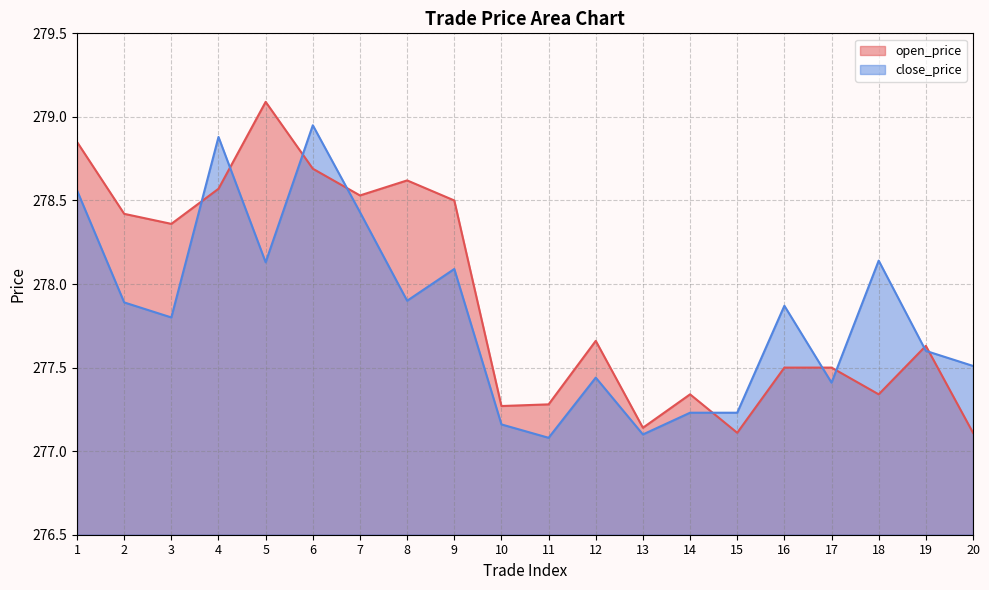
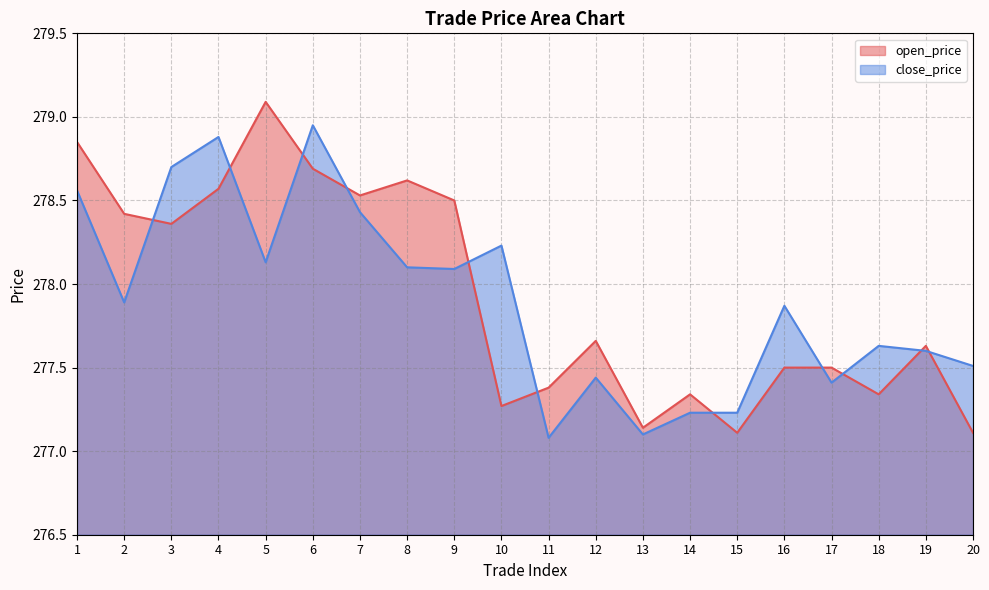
  {
    "open_price": {
      "1": 278.85,
      "2": 278.42,
      "3": 278.36,
      "4": 278.57,
      "5": 279.09,
      "6": 278.69,
      "7": 278.53,
      "8": 278.62,
      "9": 278.50,
      "10": 277.27,
-     "11": 277.28,
+     "11": 277.38,
      "12": 277.66,
      "13": 277.14,
      "14": 277.34,
      "15": 277.11,
      "16": 277.50,
      "17": 277.50,
      "18": 277.34,
      "19": 277.63,
      "20": 277.11
    },
    "close_price": {
      "1": 278.56,
      "2": 277.89,
-     "3": 277.8,
+     "3": 278.7,
      "4": 278.88,
      "5": 278.13,
      "6": 278.95,
      "7": 278.43,
-     "8": 277.9,
+     "8": 278.1,
      "9": 278.09,
-     "10": 277.16,
+     "10": 278.23,
      "11": 277.08,
      "12": 277.44,
      "13": 277.10,
      "14": 277.23,
      "15": 277.23,
      "16": 277.87,
      "17": 277.41,
-     "18": 278.14,
+     "18": 277.63,
      "19": 277.60,
      "20": 277.51
    }
  }
